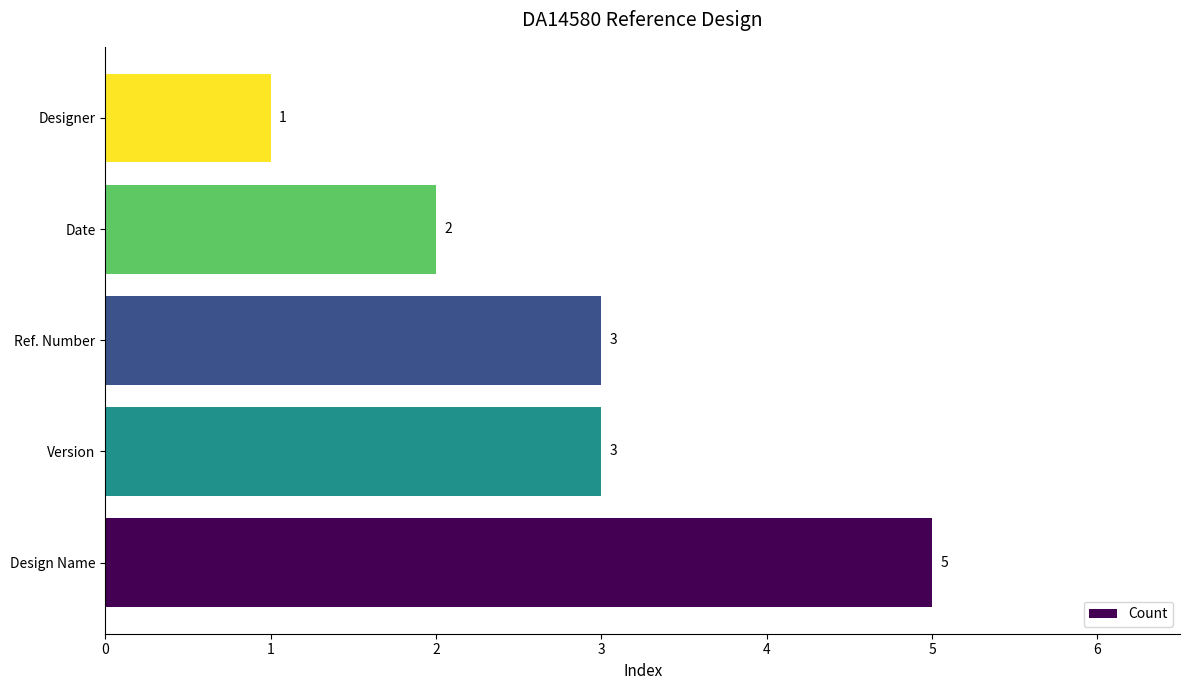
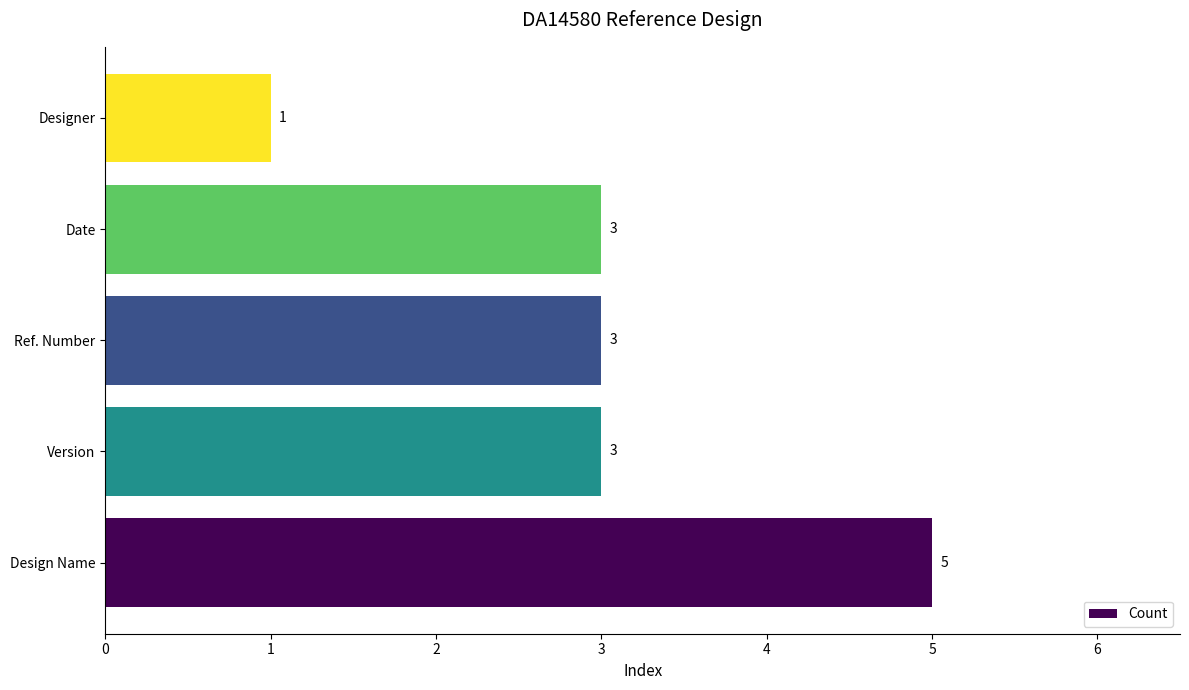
  {
    "Designer": 1,
-   "Date": 2,
+   "Date": 3,
    "Ref. Number": 3,
    "Version": 3,
    "Design Name": 5
  }
